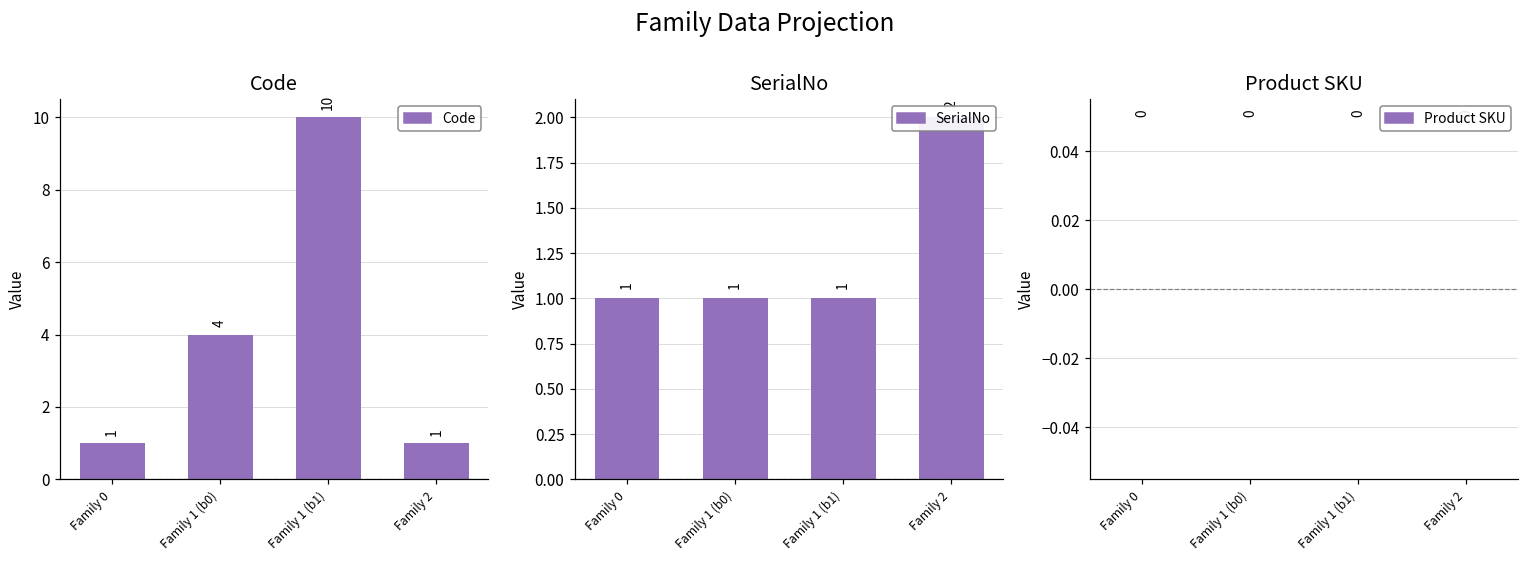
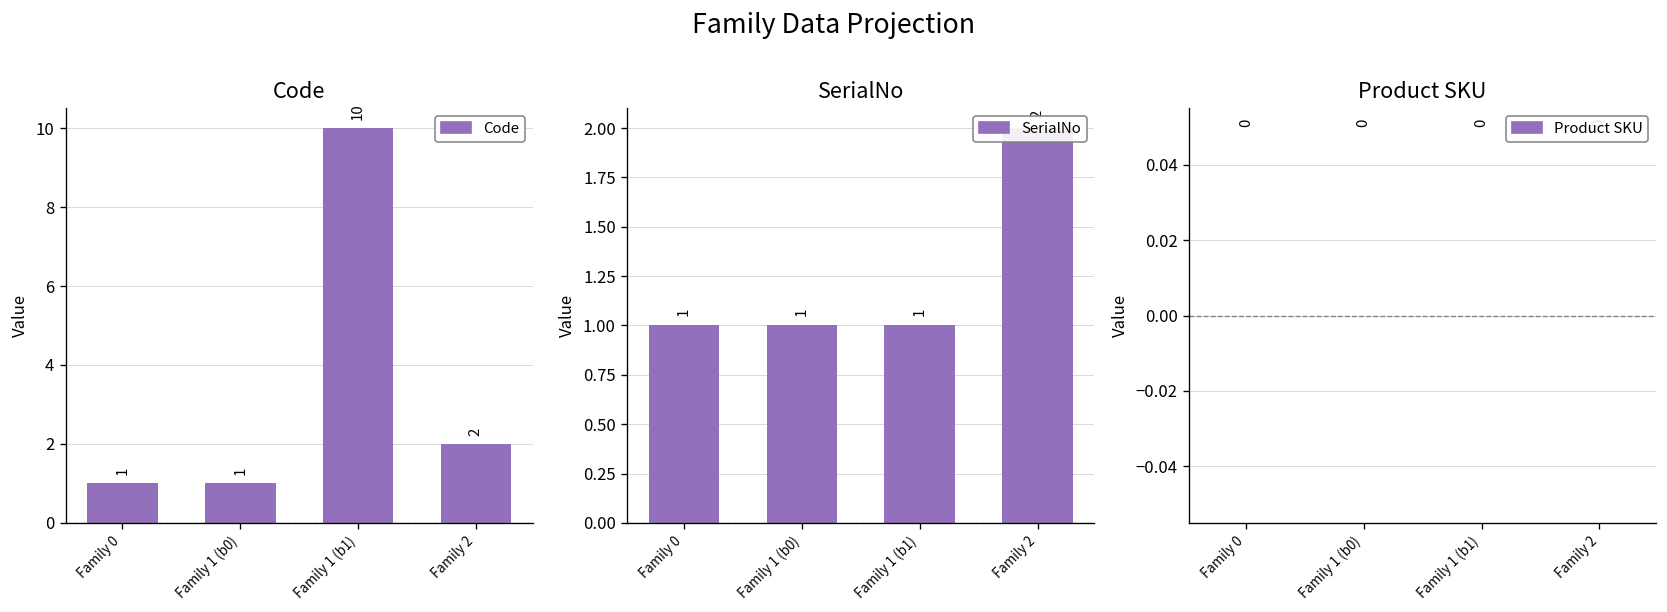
  {
    "Code": {
      "Family 0": 1,
-     "Family 1 (b0)": 4,
+     "Family 1 (b0)": 1,
      "Family 1 (b1)": 10,
-     "Family 2": 1
+     "Family 2": 2
    },
    "SerialNo": {
      "Family 0": 1,
      "Family 1 (b0)": 1,
      "Family 1 (b1)": 1
    },
    "Product SKU": {
      "Family 0": 0.000,
      "Family 1 (b0)": 0.000,
      "Family 1 (b1)": 0.000,
      "Family 2": 0.000
    }
  }
